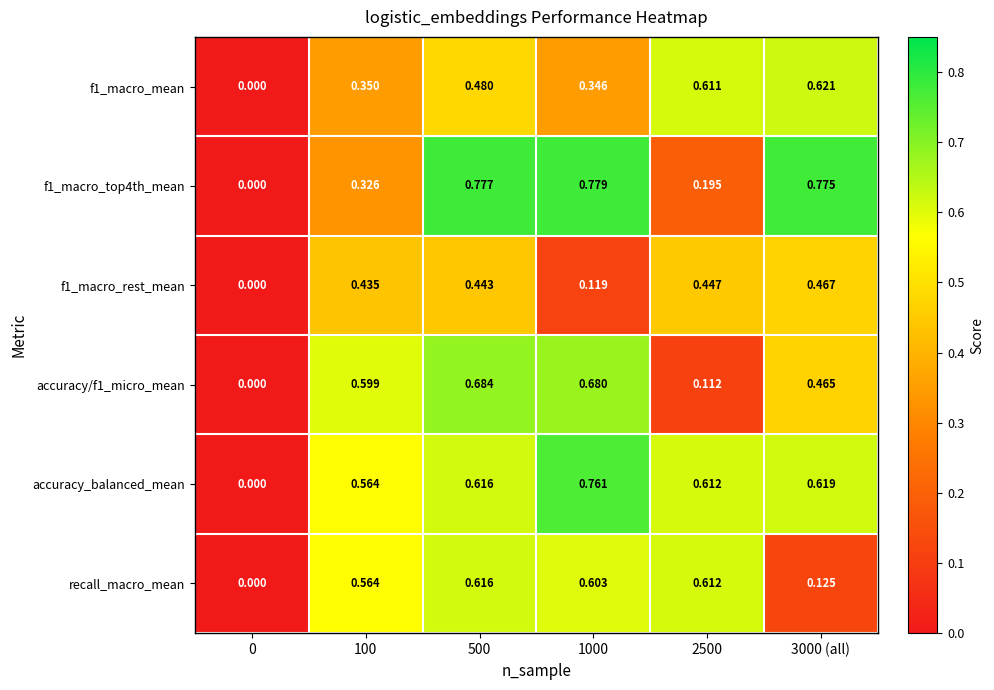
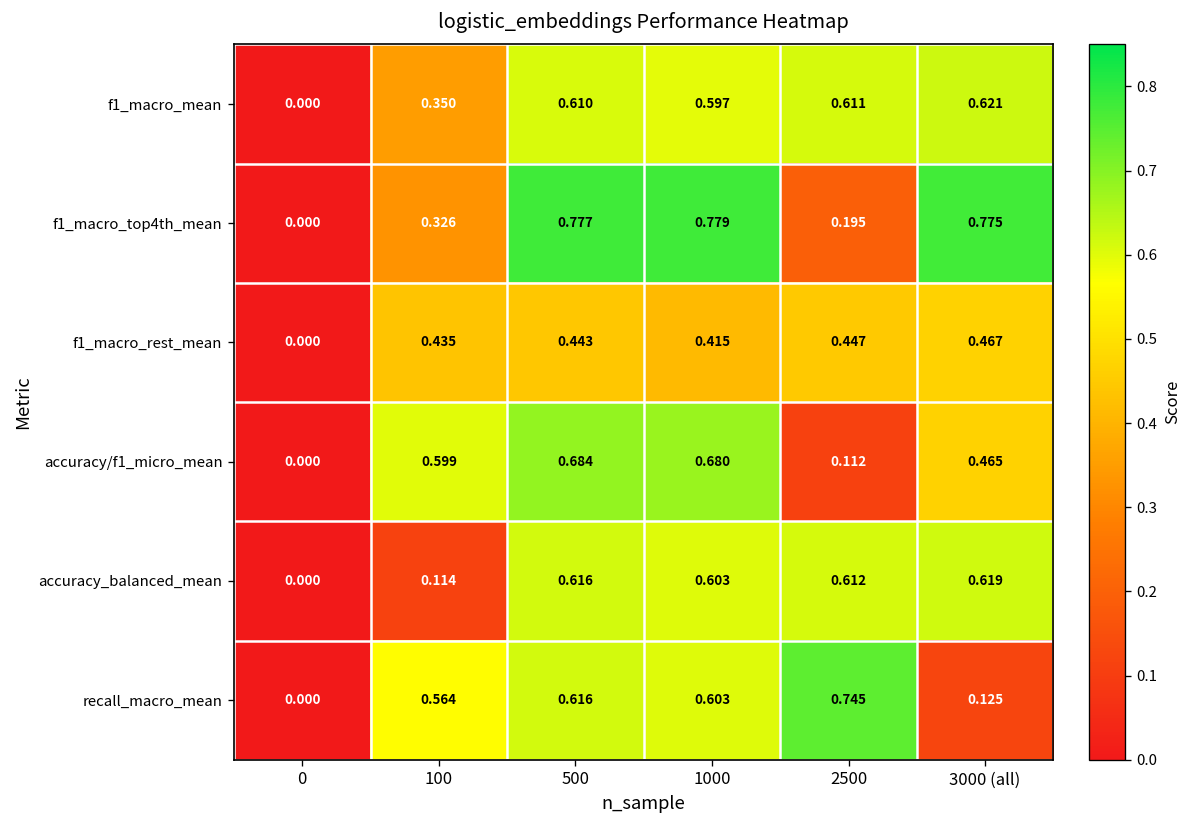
  {
    "f1_macro_mean": {
      "0": 0.000,
      "100": 0.350,
-     "500": 0.480,
-     "1000": 0.346,
+     "500": 0.610,
+     "1000": 0.597,
      "2500": 0.611,
      "3000 (all)": 0.621
    },
    "f1_macro_top4th_mean": {
      "0": 0.000,
      "100": 0.326,
      "500": 0.777,
      "1000": 0.779,
      "2500": 0.195,
      "3000 (all)": 0.775
    },
    "f1_macro_rest_mean": {
      "0": 0.000,
      "100": 0.435,
      "500": 0.443,
-     "1000": 0.119,
+     "1000": 0.415,
      "2500": 0.447,
      "3000 (all)": 0.467
    },
    "accuracy/f1_micro_mean": {
      "0": 0.000,
      "100": 0.599,
      "500": 0.684,
      "1000": 0.680,
      "2500": 0.112,
      "3000 (all)": 0.465
    },
    "accuracy_balanced_mean": {
      "0": 0.000,
-     "100": 0.564,
+     "100": 0.114,
      "500": 0.616,
-     "1000": 0.761,
+     "1000": 0.603,
      "2500": 0.612,
      "3000 (all)": 0.619
    },
    "recall_macro_mean": {
      "0": 0.000,
      "100": 0.564,
      "500": 0.616,
      "1000": 0.603,
-     "2500": 0.612,
+     "2500": 0.745,
      "3000 (all)": 0.125
    }
  }
